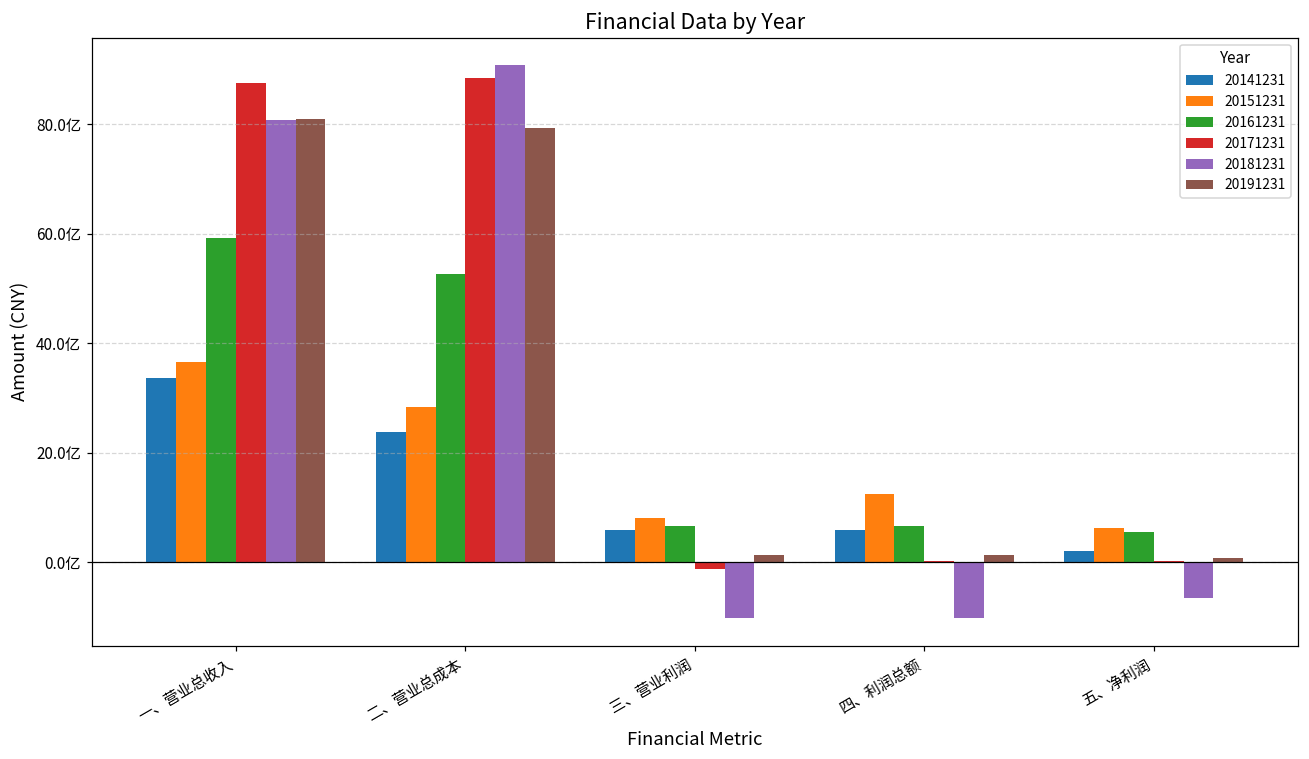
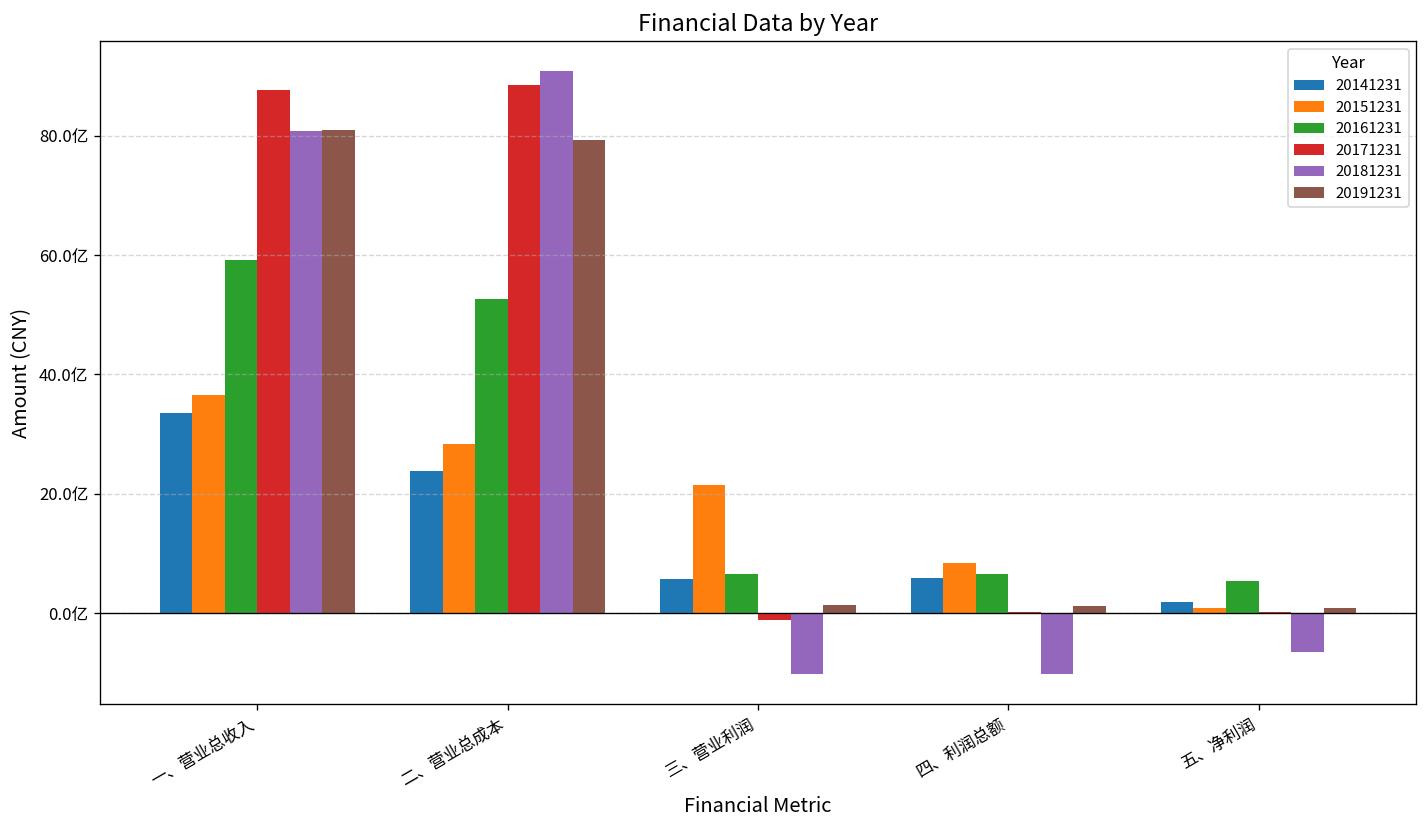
  {
    "20141231": {
      "一、营业总收入": "34亿",
      "二、营业总成本": "24亿",
      "三、营业利润": "6亿",
      "四、利润总额": "6亿",
      "五、净利润": "2亿"
    },
    "20151231": {
      "一、营业总收入": "37亿",
      "二、营业总成本": "28亿",
-     "三、营业利润": "8亿",
-     "四、利润总额": "12亿",
-     "五、净利润": "6亿"
+     "三、营业利润": "22亿",
+     "四、利润总额": "8亿",
+     "五、净利润": "1亿"
    },
    "20161231": {
      "一、营业总收入": "59亿",
      "二、营业总成本": "53亿",
      "三、营业利润": "7亿",
      "四、利润总额": "7亿",
      "五、净利润": "5亿"
    },
    "20171231": {
      "一、营业总收入": "88亿",
      "二、营业总成本": "89亿",
      "三、营业利润": "-1亿"
    },
    "20181231": {
      "一、营业总收入": "81亿",
      "二、营业总成本": "91亿",
      "三、营业利润": "-10亿",
      "四、利润总额": "-10亿",
      "五、净利润": "-6亿"
    },
    "20191231": {
      "一、营业总收入": "81亿",
      "二、营业总成本": "79亿",
      "三、营业利润": "1亿",
      "四、利润总额": "1亿",
      "五、净利润": "1亿"
    }
  }
